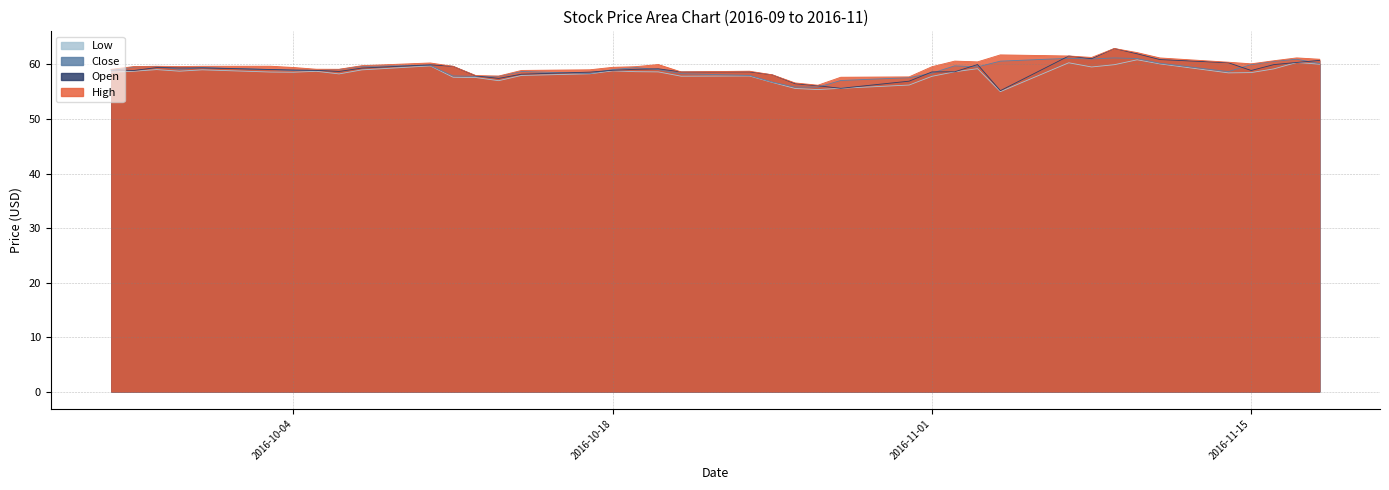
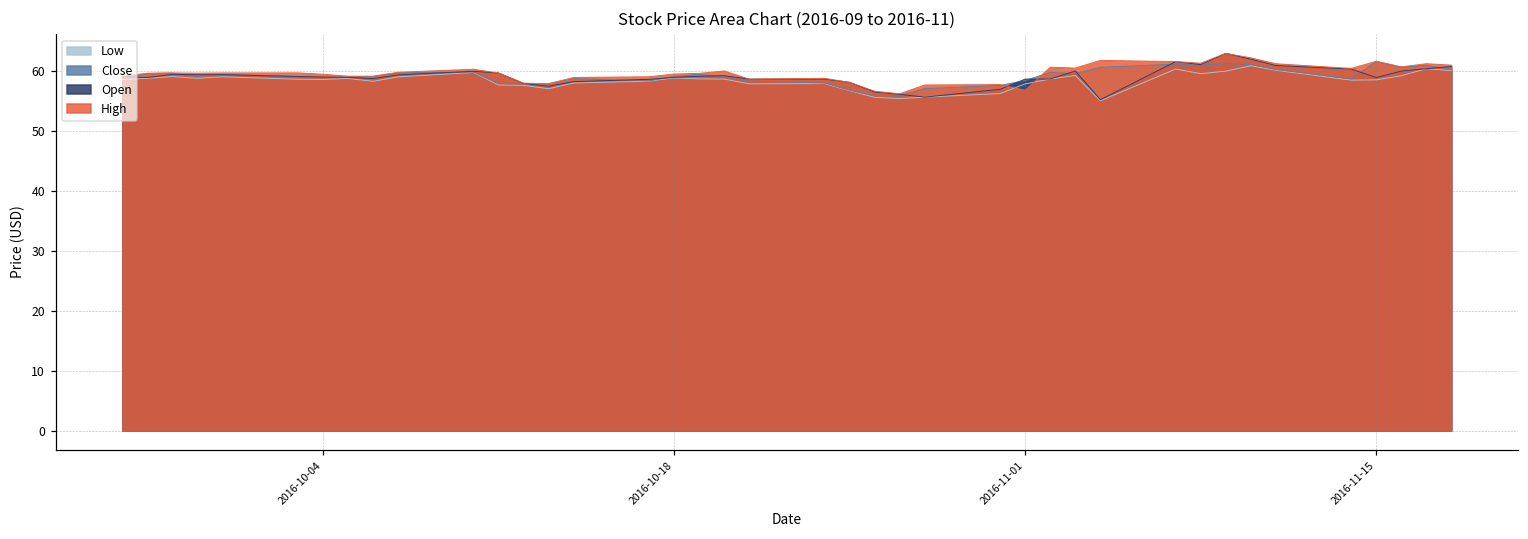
  {
    "Low": {
      "2016-11-01": 58
    },
    "Close": {
-     "2016-11-15": 60
+     "2016-11-15": 62
    },
    "High": {
-     "2016-11-01": 60,
-     "2016-11-15": 60
+     "2016-11-01": 57,
+     "2016-11-15": 62
    }
  }
